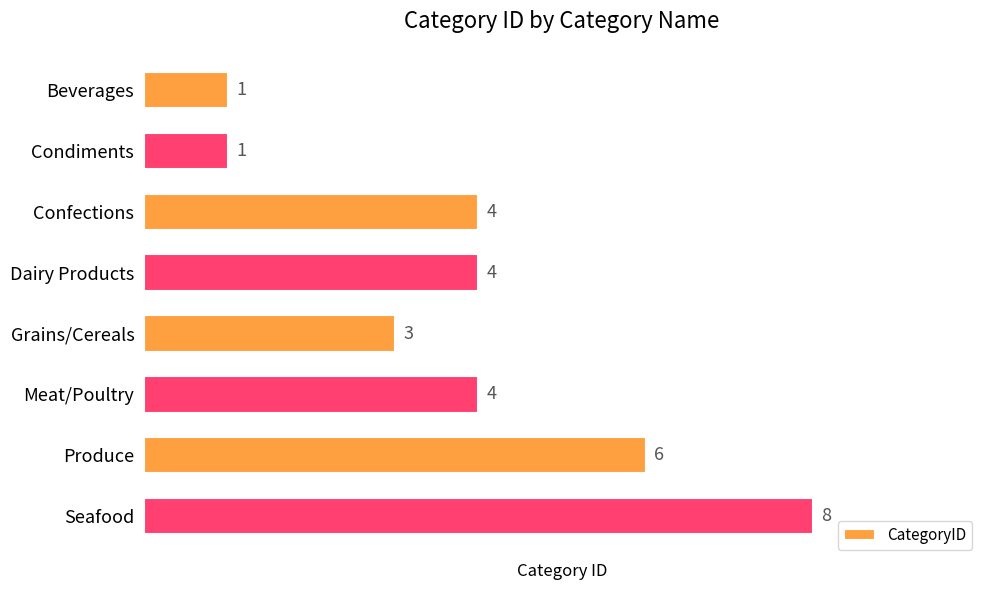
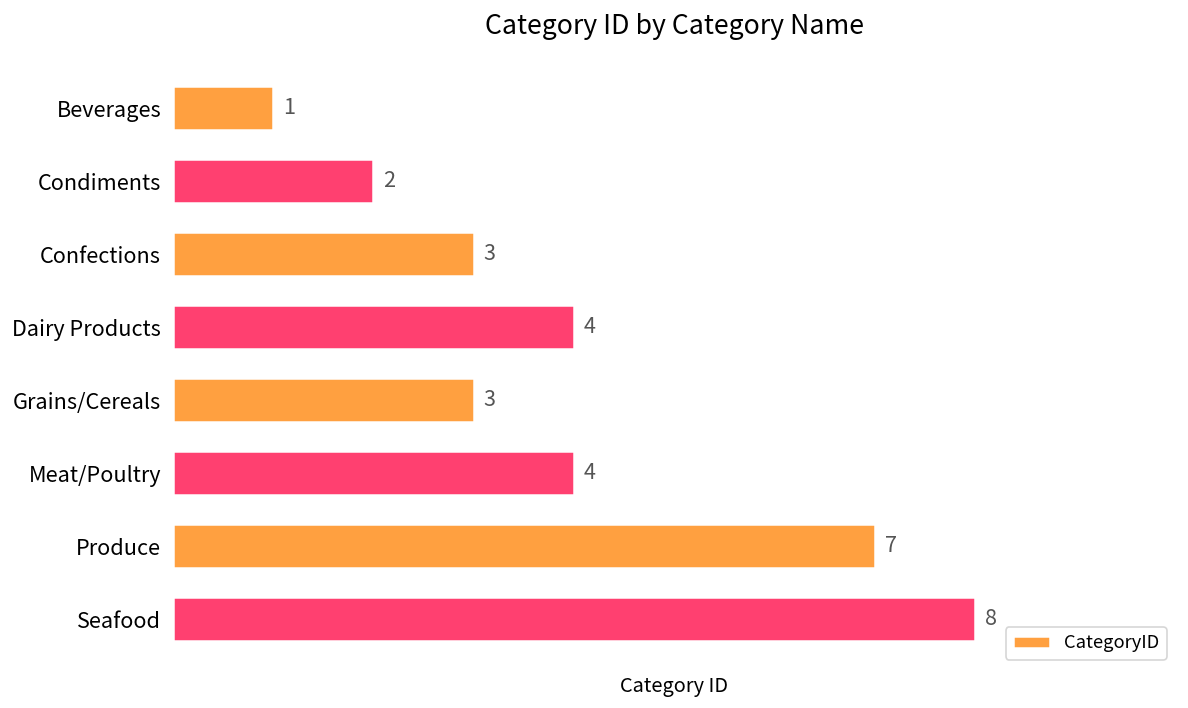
  {
    "Beverages": 1,
-   "Condiments": 1,
-   "Confections": 4,
+   "Condiments": 2,
+   "Confections": 3,
    "Dairy Products": 4,
    "Grains/Cereals": 3,
    "Meat/Poultry": 4,
-   "Produce": 6,
+   "Produce": 7,
    "Seafood": 8
  }
